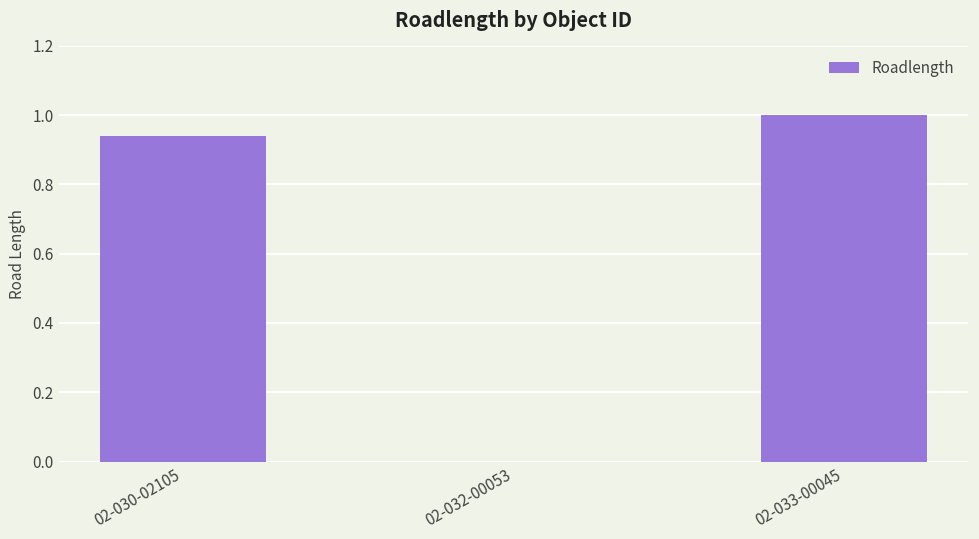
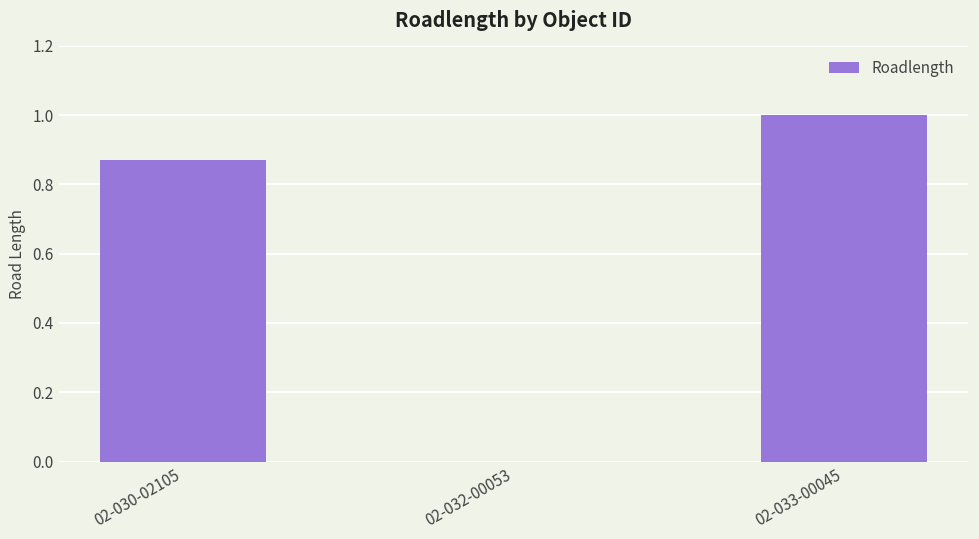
  {
-   "02-030-02105": 0.94,
+   "02-030-02105": 0.87,
    "02-032-00053": 0.00,
    "02-033-00045": 1.00
  }
